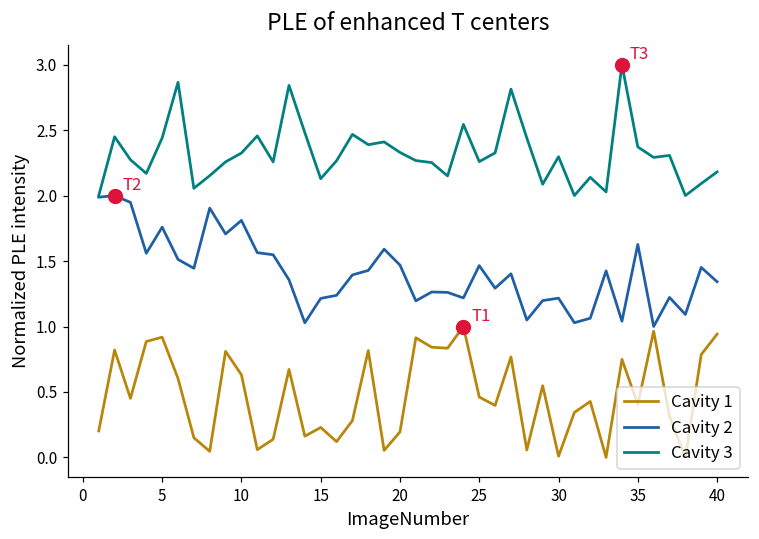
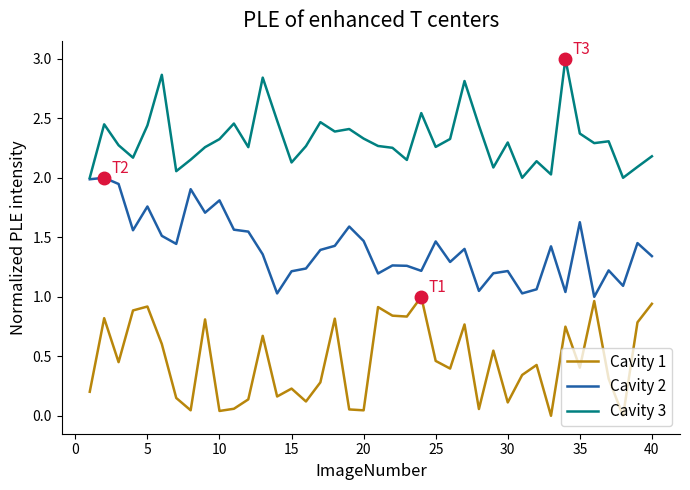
  {
    "Cavity 1": {
      "5": 0.92,
-     "10": 0.63,
+     "10": 0.04,
      "15": 0.23,
-     "20": 0.20,
+     "20": 0.05,
      "25": 0.46,
-     "30": 0.01,
+     "30": 0.11,
      "40": 0.94
    }
  }
